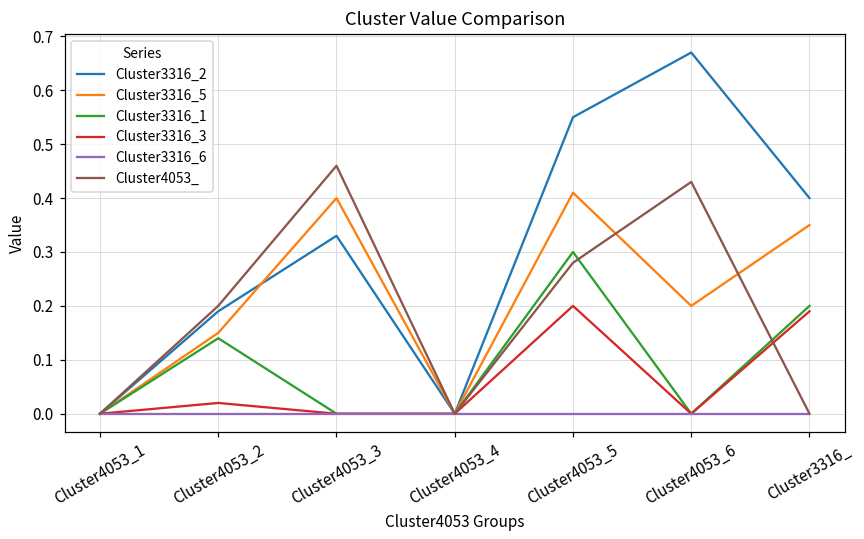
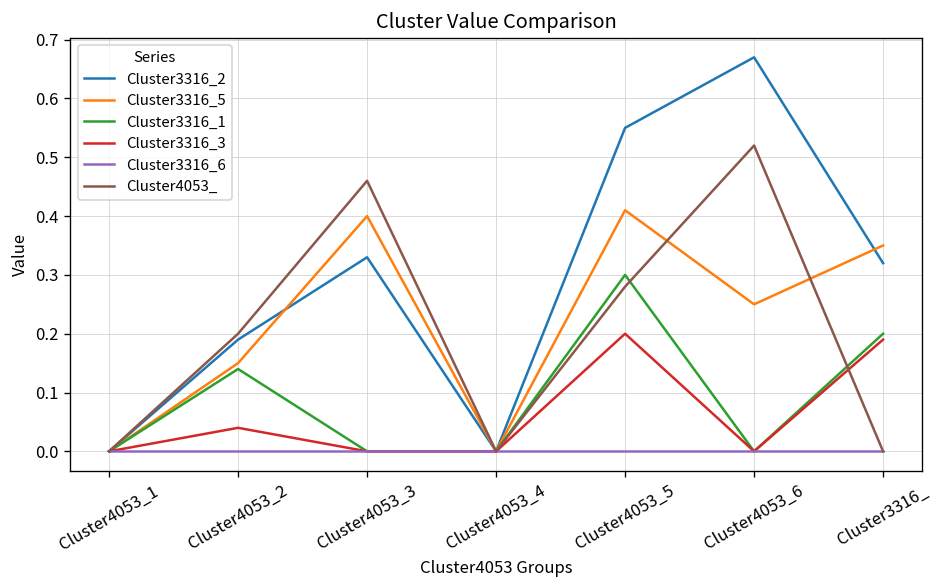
  {
    "Cluster3316_2": {
      "Cluster4053_2": 0.19,
      "Cluster4053_3": 0.33,
      "Cluster4053_5": 0.55,
      "Cluster4053_6": 0.67,
-     "Cluster3316_": 0.40
+     "Cluster3316_": 0.32
    },
    "Cluster3316_5": {
      "Cluster4053_2": 0.15,
      "Cluster4053_3": 0.40,
      "Cluster4053_5": 0.41,
-     "Cluster4053_6": 0.20,
+     "Cluster4053_6": 0.25,
      "Cluster3316_": 0.35
    },
    "Cluster3316_1": {
      "Cluster4053_2": 0.14,
      "Cluster4053_5": 0.30,
      "Cluster3316_": 0.20
    },
    "Cluster3316_3": {
-     "Cluster4053_2": 0.02,
+     "Cluster4053_2": 0.04,
      "Cluster4053_5": 0.20,
      "Cluster3316_": 0.19
    },
    "Cluster3316_6": {
      "Cluster4053_2": 0.00,
      "Cluster4053_5": 0.00
    },
    "Cluster4053_": {
      "Cluster4053_2": 0.20,
      "Cluster4053_3": 0.46,
      "Cluster4053_5": 0.28,
-     "Cluster4053_6": 0.43
+     "Cluster4053_6": 0.52
    }
  }
